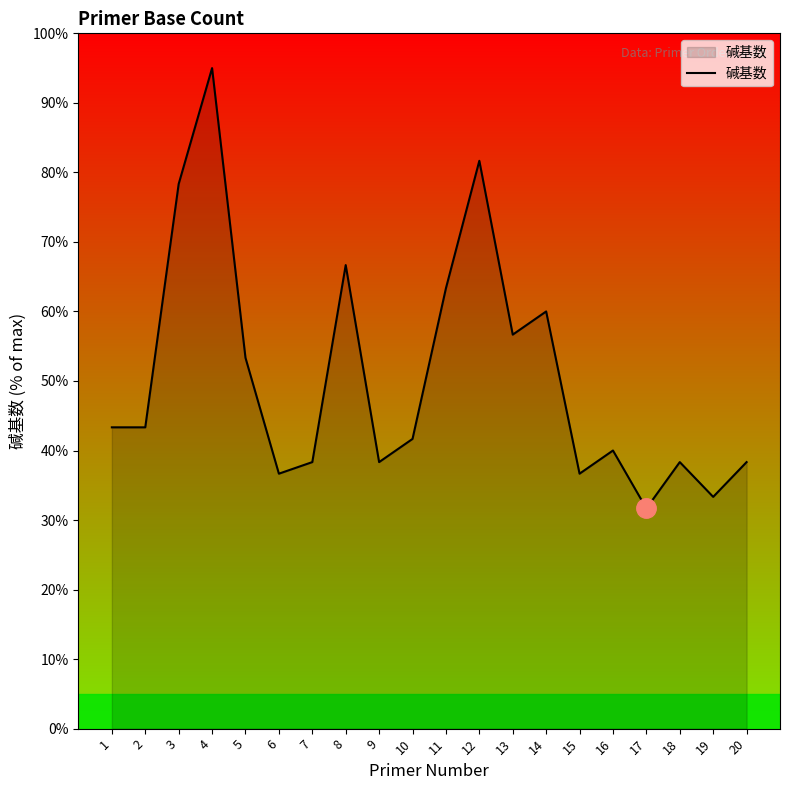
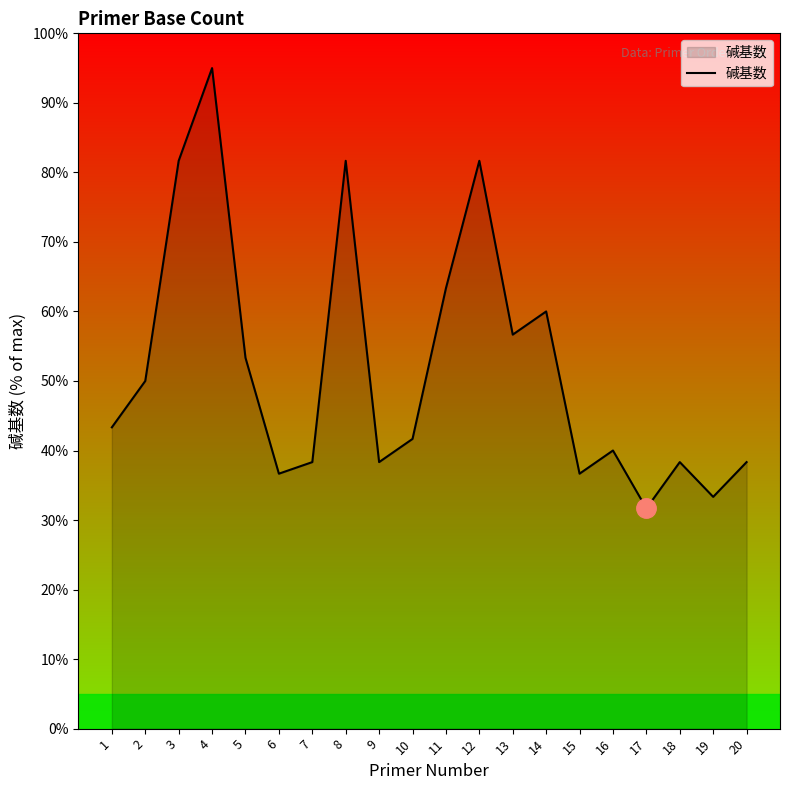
  {
    "碱基数": {
      "1": "43%",
-     "2": "43%",
-     "3": "78%",
+     "2": "50%",
+     "3": "82%",
      "4": "95%",
      "5": "53%",
      "6": "37%",
      "7": "38%",
-     "8": "67%",
+     "8": "82%",
      "9": "38%",
      "10": "42%",
      "11": "63%",
      "12": "82%",
      "13": "57%",
      "14": "60%",
      "15": "37%",
      "16": "40%",
      "18": "38%",
      "19": "33%",
      "20": "38%"
    }
  }
